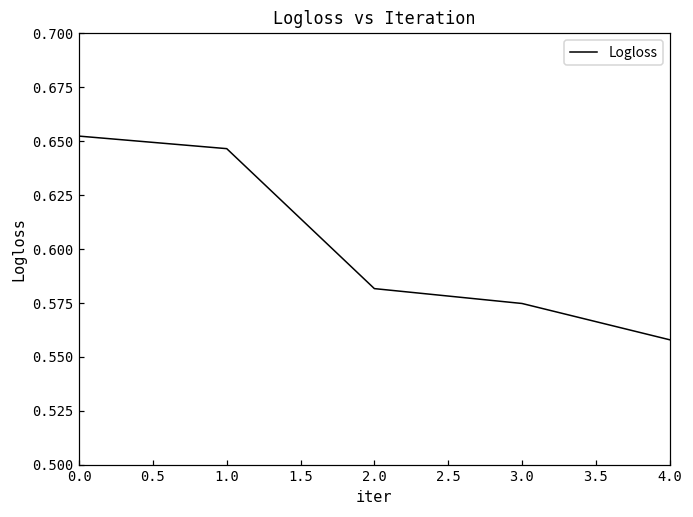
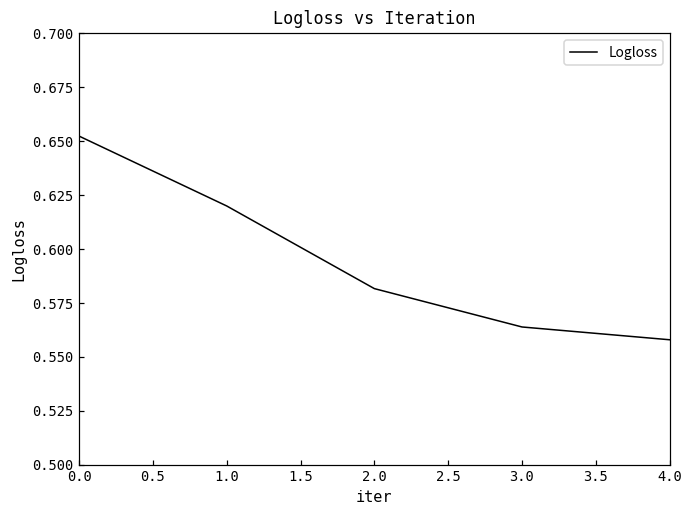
  {
    "0.0": 0.652,
-   "1.0": 0.647,
+   "1.0": 0.620,
    "2.0": 0.582,
-   "3.0": 0.575,
+   "3.0": 0.564,
    "4.0": 0.558
  }
